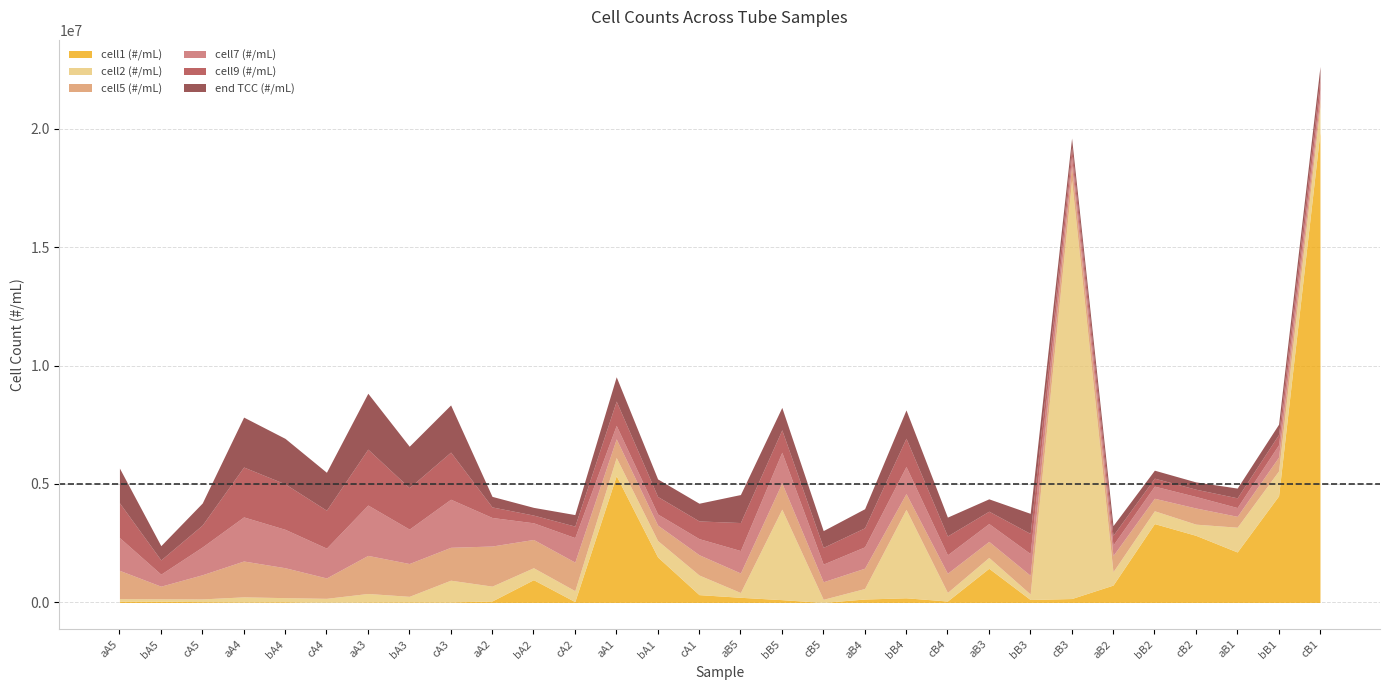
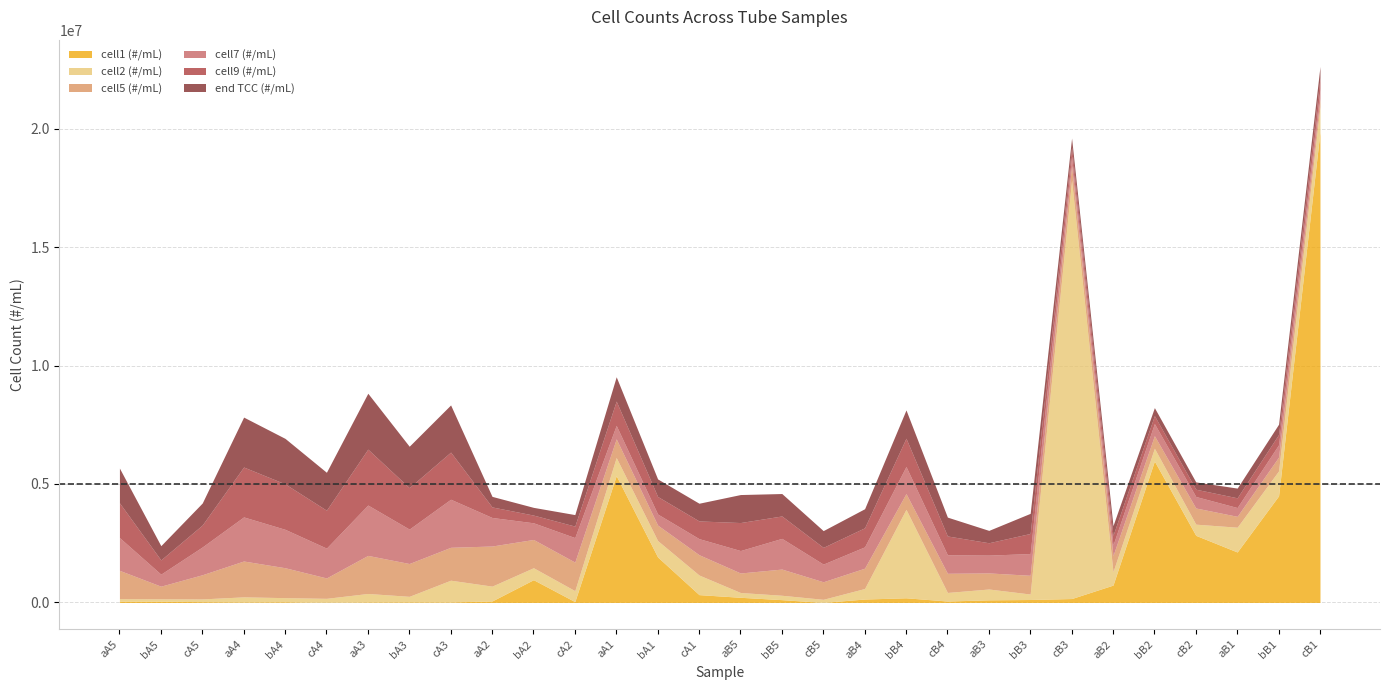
  {
    "cell1 (#/mL)": {
      "bA2": 1000000,
      "aA1": 5400000,
      "bA1": 1900000,
      "cA1": 300000,
      "aB5": 200000,
      "bB5": 100000,
      "aB4": 100000,
      "bB4": 200000,
-     "aB3": 1400000,
+     "aB3": 100000,
      "bB3": 100000,
      "cB3": 200000,
      "aB2": 700000,
-     "bB2": 3300000,
+     "bB2": 6000000,
      "cB2": 2800000,
      "aB1": 2100000,
      "bB1": 4500000,
      "cB1": 19900000
    },
    "cell2 (#/mL)": {
      "aA5": 100000,
      "cA5": 100000,
      "aA4": 200000,
      "bA4": 200000,
      "cA4": 200000,
      "aA3": 400000,
      "bA3": 200000,
      "cA3": 900000,
      "aA2": 600000,
      "bA2": 500000,
      "cA2": 500000,
      "aA1": 800000,
      "bA1": 700000,
      "cA1": 800000,
      "aB5": 200000,
-     "bB5": 3800000,
+     "bB5": 200000,
      "cB5": 100000,
      "aB4": 400000,
      "bB4": 3700000,
      "cB4": 400000,
      "aB3": 500000,
      "bB3": 200000,
      "cB3": 17700000,
      "aB2": 600000,
      "bB2": 500000,
      "cB2": 500000,
      "aB1": 1000000,
      "bB1": 1100000,
      "cB1": 1000000
    }
  }
